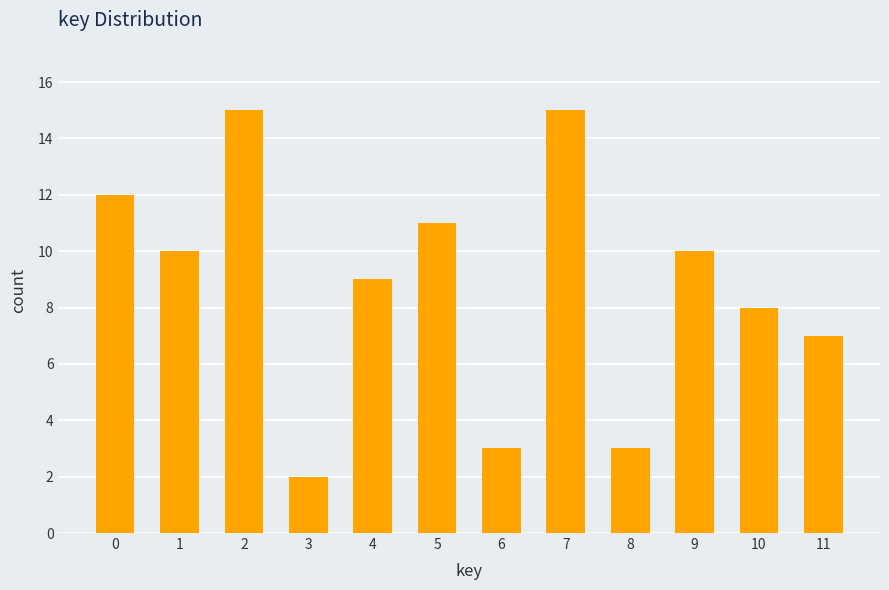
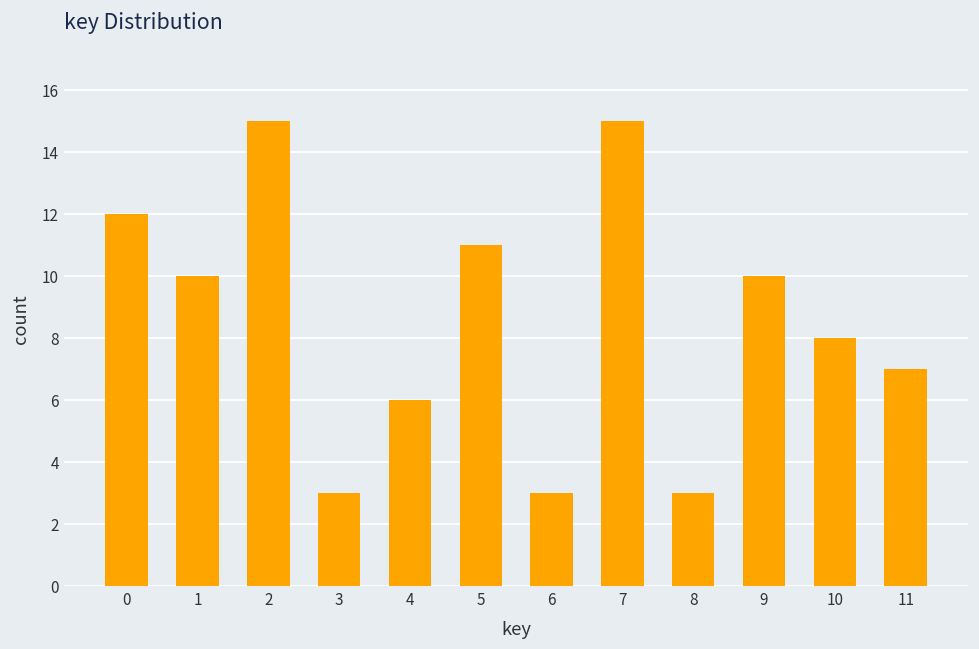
  {
    "0": 12,
    "1": 10,
    "2": 15,
-   "3": 2,
-   "4": 9,
+   "3": 3,
+   "4": 6,
    "5": 11,
    "6": 3,
    "7": 15,
    "8": 3,
    "9": 10,
    "10": 8,
    "11": 7
  }
